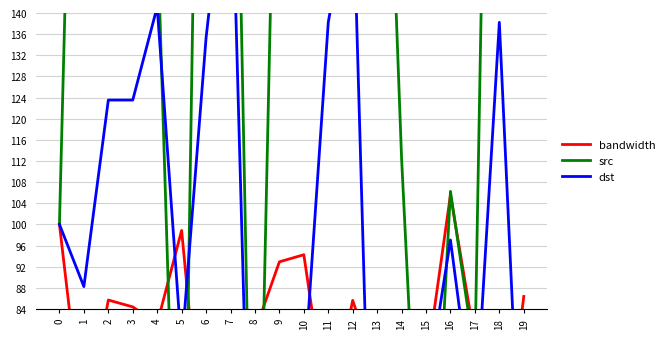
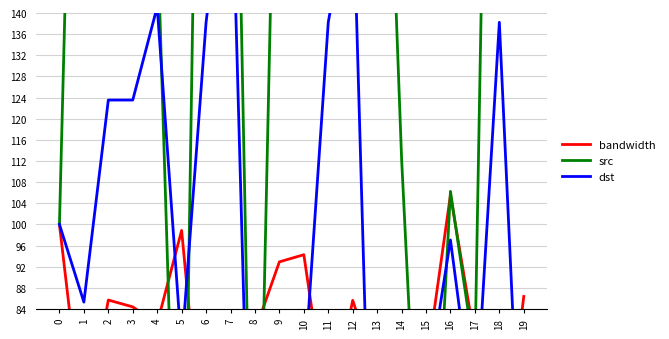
  {
    "bandwidth": {
      "2": 86,
      "3": 84,
      "5": 99,
      "9": 93,
      "10": 94,
      "12": 86,
      "16": 106,
      "19": 86
    },
    "src": {
      "14": 113,
      "16": 106
    },
    "dst": {
-     "1": 88,
+     "1": 85,
      "2": 124,
      "3": 124,
-     "6": 135,
+     "6": 138,
      "11": 138,
      "16": 97,
      "18": 138
    }
  }
